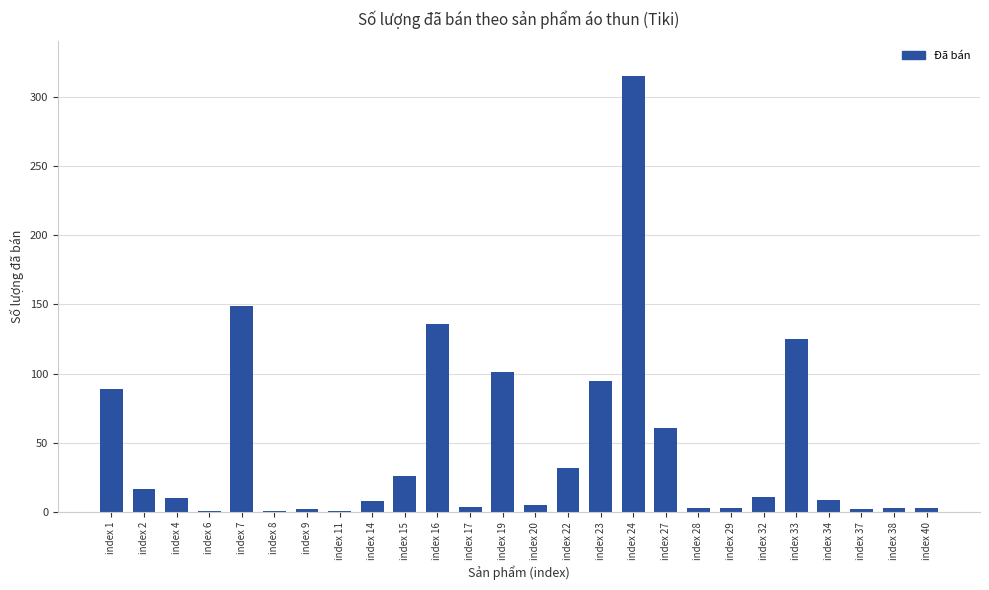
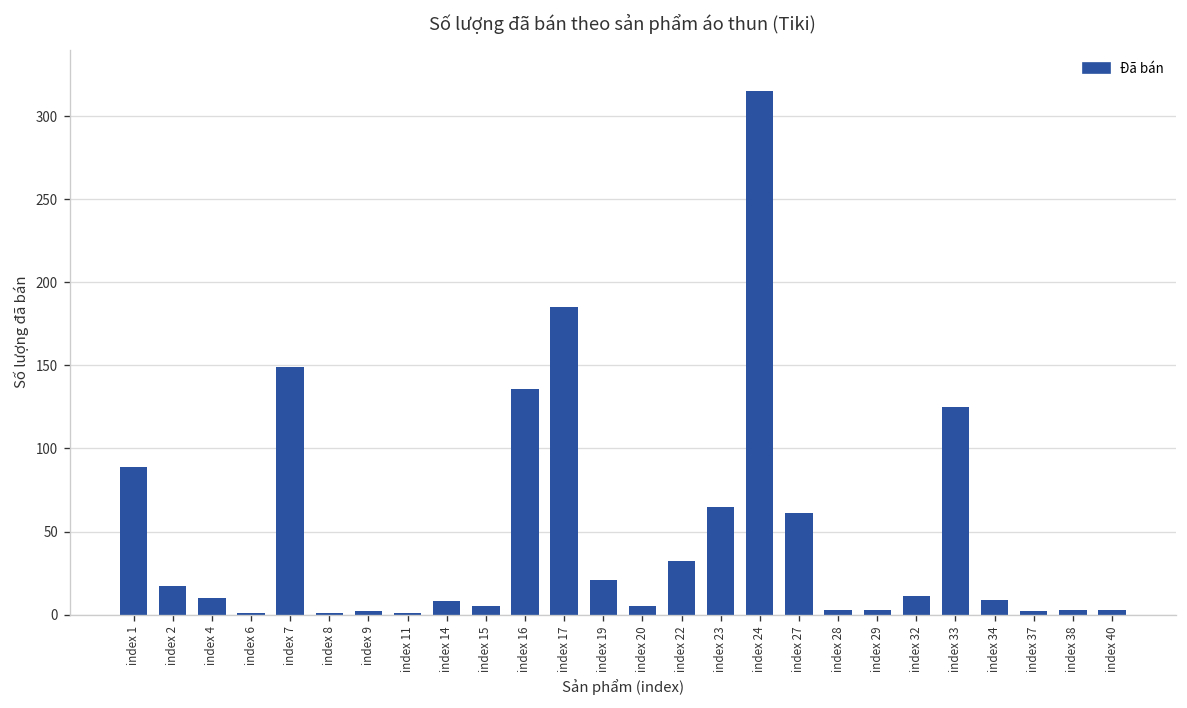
  {
    "index 1": 89,
    "index 2": 17,
    "index 4": 10,
    "index 7": 149,
    "index 9": 2,
    "index 14": 8,
-   "index 15": 26,
+   "index 15": 5,
    "index 16": 136,
-   "index 17": 4,
-   "index 19": 101,
+   "index 17": 185,
+   "index 19": 21,
    "index 20": 5,
    "index 22": 32,
-   "index 23": 95,
+   "index 23": 65,
    "index 24": 315,
    "index 27": 61,
    "index 28": 3,
    "index 29": 3,
    "index 32": 11,
    "index 33": 125,
    "index 34": 9,
    "index 37": 2,
    "index 38": 3,
    "index 40": 3
  }
